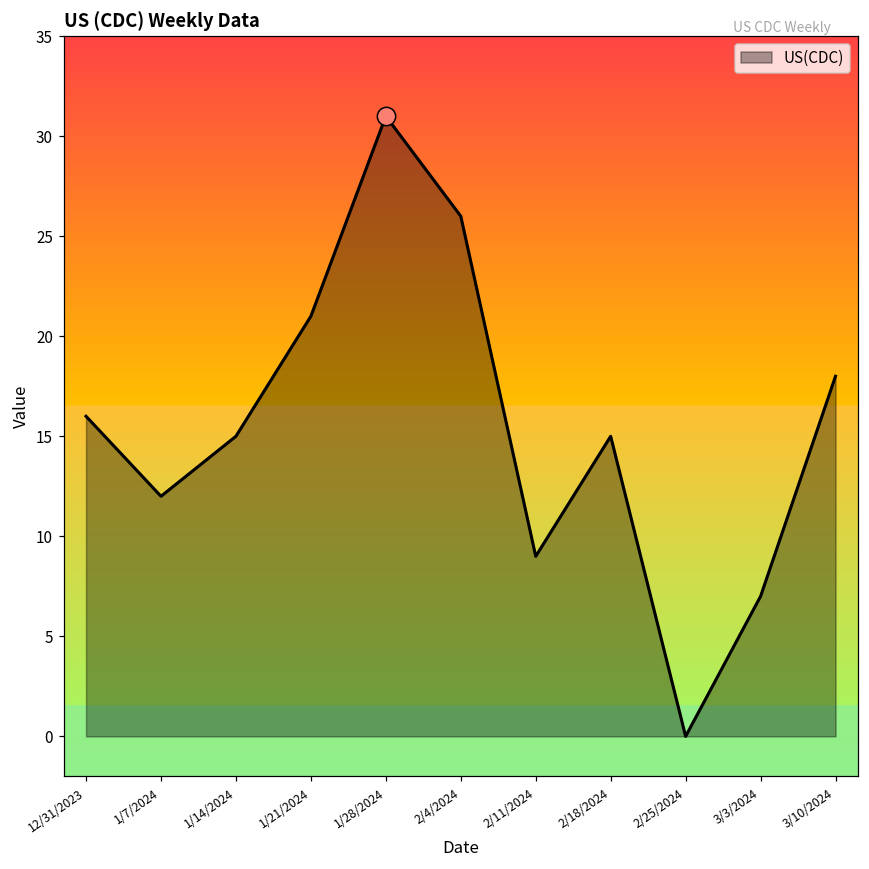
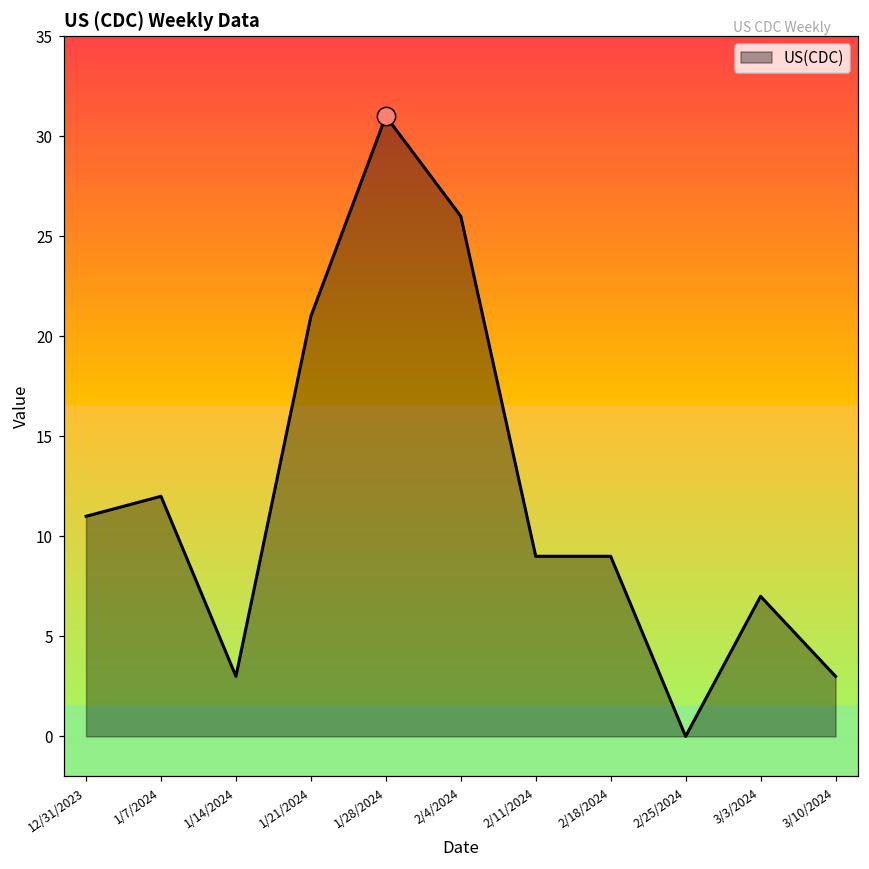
  {
    "US(CDC)": {
-     "12/31/2023": 16,
+     "12/31/2023": 11,
      "1/7/2024": 12,
-     "1/14/2024": 15,
+     "1/14/2024": 3,
      "1/21/2024": 21,
      "2/4/2024": 26,
      "2/11/2024": 9,
-     "2/18/2024": 15,
+     "2/18/2024": 9,
      "3/3/2024": 7,
-     "3/10/2024": 18
+     "3/10/2024": 3
    }
  }
